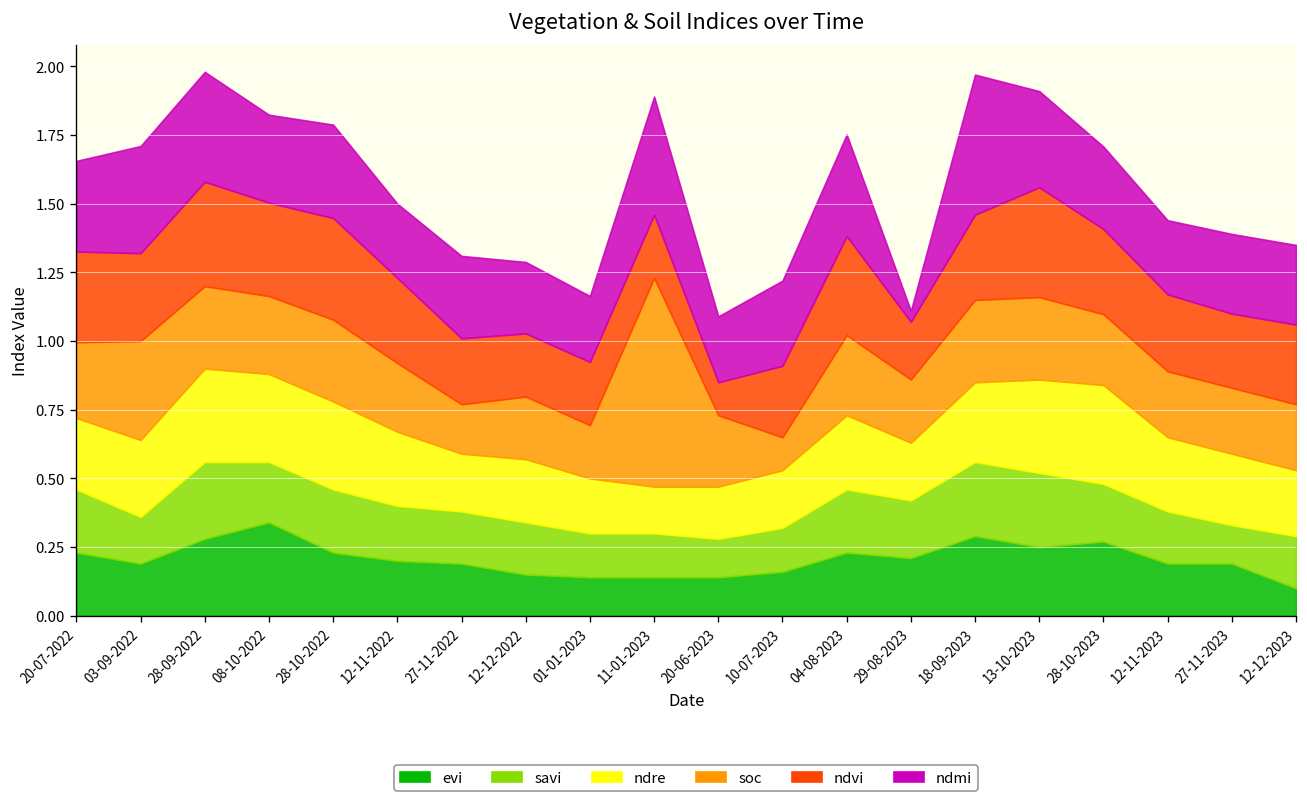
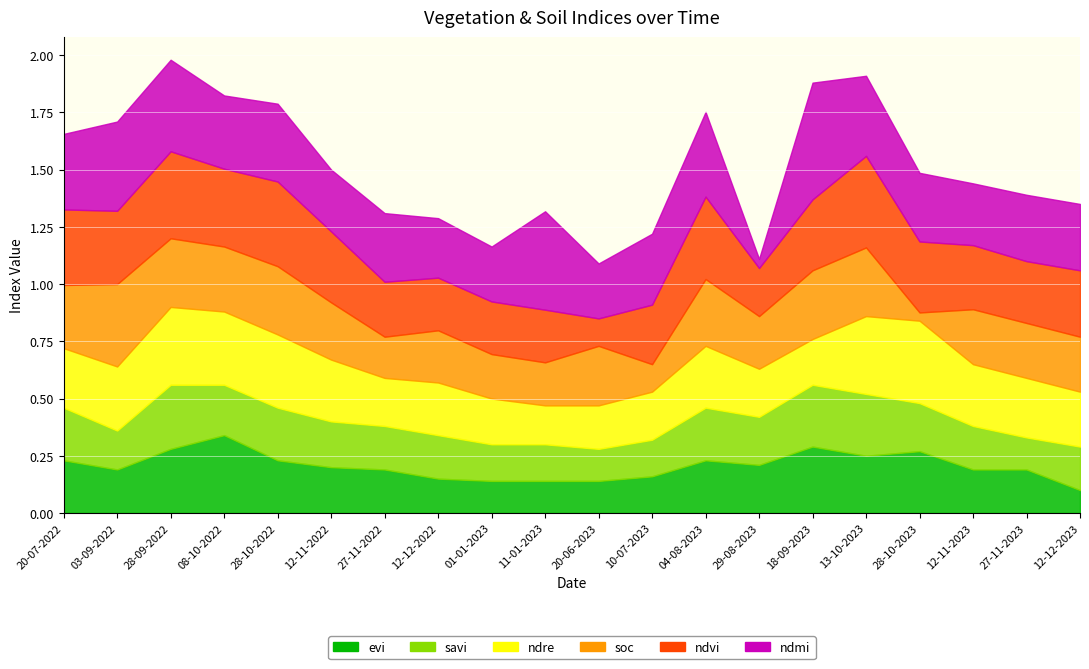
  {
    "evi": {
      "20-07-2022": 0.23,
      "03-09-2022": 0.19,
      "28-09-2022": 0.28,
      "08-10-2022": 0.34,
      "28-10-2022": 0.23,
      "12-11-2022": 0.20,
      "27-11-2022": 0.19,
      "12-12-2022": 0.15,
      "01-01-2023": 0.14,
      "11-01-2023": 0.14,
      "20-06-2023": 0.14,
      "10-07-2023": 0.16,
      "04-08-2023": 0.23,
      "29-08-2023": 0.21,
      "18-09-2023": 0.29,
      "13-10-2023": 0.25,
      "28-10-2023": 0.27,
      "12-11-2023": 0.19,
      "27-11-2023": 0.19,
      "12-12-2023": 0.10
    },
    "savi": {
      "20-07-2022": 0.23,
      "03-09-2022": 0.17,
      "28-09-2022": 0.28,
      "08-10-2022": 0.22,
      "28-10-2022": 0.23,
      "12-11-2022": 0.20,
      "27-11-2022": 0.19,
      "12-12-2022": 0.19,
      "01-01-2023": 0.16,
      "11-01-2023": 0.16,
      "20-06-2023": 0.14,
      "10-07-2023": 0.16,
      "04-08-2023": 0.23,
      "29-08-2023": 0.21,
      "18-09-2023": 0.27,
      "13-10-2023": 0.27,
      "28-10-2023": 0.21,
      "12-11-2023": 0.19,
      "27-11-2023": 0.14,
      "12-12-2023": 0.19
    },
    "ndre": {
      "20-07-2022": 0.26,
      "03-09-2022": 0.28,
      "28-09-2022": 0.34,
      "08-10-2022": 0.32,
      "28-10-2022": 0.32,
      "12-11-2022": 0.27,
      "27-11-2022": 0.21,
      "12-12-2022": 0.23,
      "01-01-2023": 0.20,
      "11-01-2023": 0.17,
      "20-06-2023": 0.19,
      "10-07-2023": 0.21,
      "04-08-2023": 0.27,
      "29-08-2023": 0.21,
-     "18-09-2023": 0.29,
+     "18-09-2023": 0.20,
      "13-10-2023": 0.34,
      "28-10-2023": 0.36,
      "12-11-2023": 0.27,
      "27-11-2023": 0.26,
      "12-12-2023": 0.24
    },
    "soc": {
      "20-07-2022": 0.28,
      "03-09-2022": 0.36,
      "28-09-2022": 0.30,
      "08-10-2022": 0.28,
      "28-10-2022": 0.30,
      "12-11-2022": 0.25,
      "27-11-2022": 0.18,
      "12-12-2022": 0.23,
      "01-01-2023": 0.19,
-     "11-01-2023": 0.76,
+     "11-01-2023": 0.19,
      "20-06-2023": 0.26,
      "10-07-2023": 0.12,
      "04-08-2023": 0.29,
      "29-08-2023": 0.23,
      "18-09-2023": 0.30,
      "13-10-2023": 0.30,
-     "28-10-2023": 0.26,
+     "28-10-2023": 0.04,
      "12-11-2023": 0.24,
      "27-11-2023": 0.24,
      "12-12-2023": 0.24
    },
    "ndvi": {
      "20-07-2022": 0.33,
      "03-09-2022": 0.32,
      "28-09-2022": 0.38,
      "08-10-2022": 0.34,
      "28-10-2022": 0.37,
      "12-11-2022": 0.31,
      "27-11-2022": 0.24,
      "12-12-2022": 0.23,
      "01-01-2023": 0.23,
      "11-01-2023": 0.23,
      "20-06-2023": 0.12,
      "10-07-2023": 0.26,
      "04-08-2023": 0.36,
      "29-08-2023": 0.21,
      "18-09-2023": 0.31,
      "13-10-2023": 0.40,
      "28-10-2023": 0.31,
      "12-11-2023": 0.28,
      "27-11-2023": 0.27,
      "12-12-2023": 0.29
    },
    "ndmi": {
      "20-07-2022": 0.33,
      "03-09-2022": 0.39,
      "28-09-2022": 0.40,
      "08-10-2022": 0.32,
      "28-10-2022": 0.34,
      "12-11-2022": 0.27,
      "27-11-2022": 0.30,
      "12-12-2022": 0.26,
      "01-01-2023": 0.24,
      "11-01-2023": 0.43,
      "20-06-2023": 0.24,
      "10-07-2023": 0.31,
      "04-08-2023": 0.37,
      "29-08-2023": 0.04,
      "18-09-2023": 0.51,
      "13-10-2023": 0.35,
      "28-10-2023": 0.30,
      "12-11-2023": 0.27,
      "27-11-2023": 0.29,
      "12-12-2023": 0.29
    }
  }
